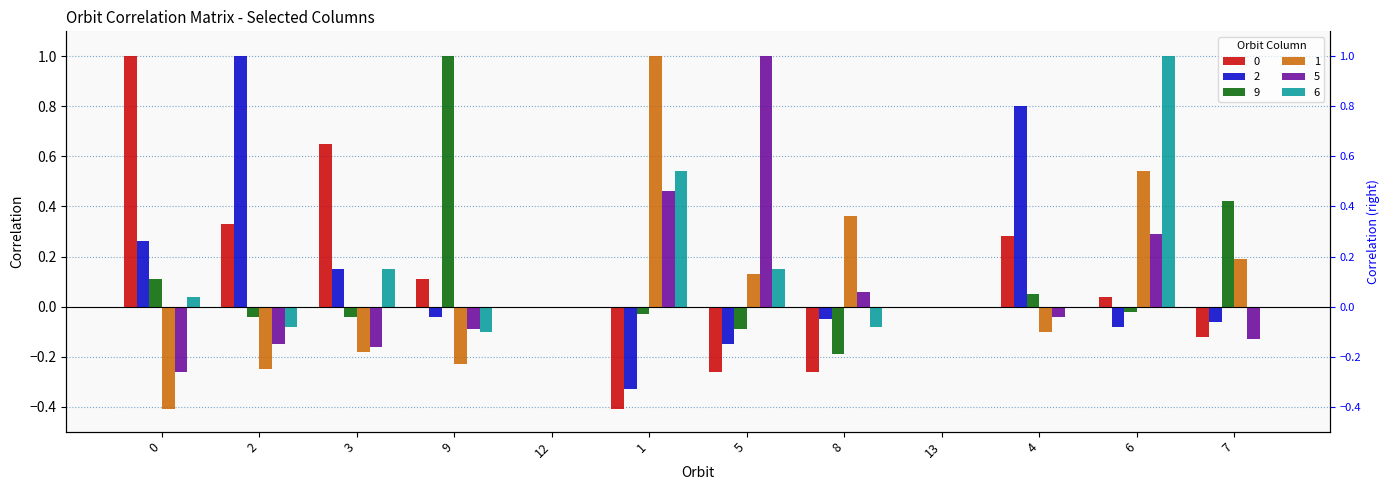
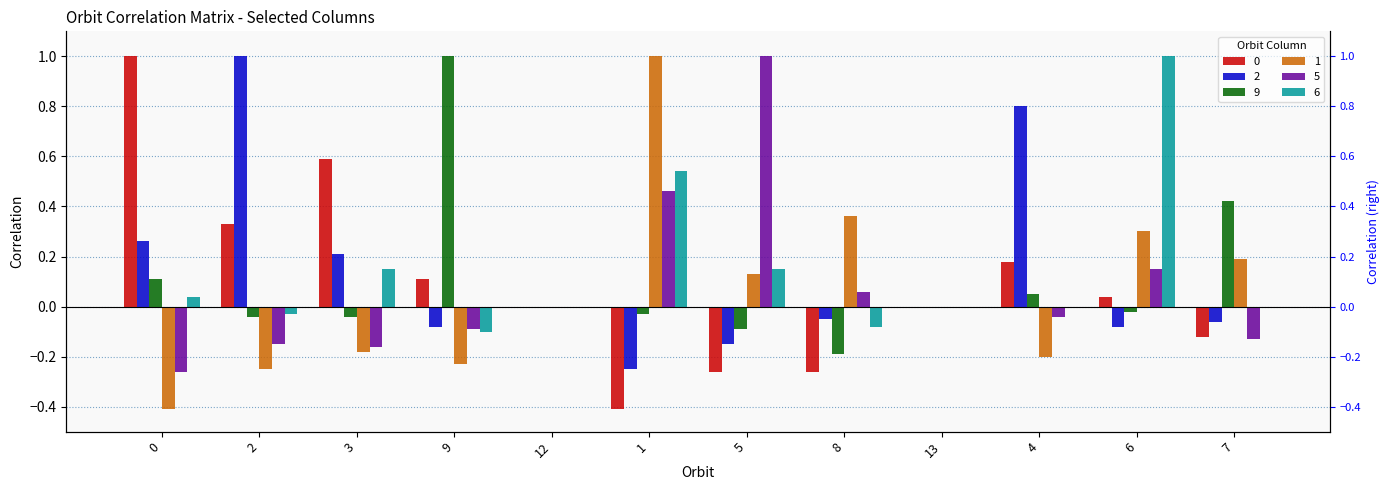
  {
    "0": {
      "0": 1.00,
      "2": 0.33,
-     "3": 0.65,
+     "3": 0.59,
      "9": 0.11,
      "12": 0.00,
      "1": -0.41,
      "5": -0.26,
      "8": -0.26,
      "13": 0.00,
-     "4": 0.28,
+     "4": 0.18,
      "6": 0.04,
      "7": -0.12
    },
    "2": {
      "0": 0.26,
      "2": 1.00,
-     "3": 0.15,
-     "9": -0.04,
+     "3": 0.21,
+     "9": -0.08,
      "12": 0.00,
-     "1": -0.33,
+     "1": -0.25,
      "5": -0.15,
      "8": -0.05,
      "13": 0.00,
      "4": 0.80,
      "6": -0.08,
      "7": -0.06
    },
    "9": {
      "0": 0.11,
      "2": -0.04,
      "3": -0.04,
      "9": 1.00,
      "12": 0.00,
      "1": -0.03,
      "5": -0.09,
      "8": -0.19,
      "13": 0.00,
      "4": 0.05,
      "6": -0.02,
      "7": 0.42
    },
    "1": {
      "0": -0.41,
      "2": -0.25,
      "3": -0.18,
      "9": -0.23,
      "12": 0.00,
      "1": 1.00,
      "5": 0.13,
      "8": 0.36,
      "13": 0.00,
-     "4": -0.1,
-     "6": 0.54,
+     "4": -0.2,
+     "6": 0.30,
      "7": 0.19
    },
    "5": {
      "0": -0.26,
      "2": -0.15,
      "3": -0.16,
      "9": -0.09,
      "12": 0.00,
      "1": 0.46,
      "5": 1.00,
      "8": 0.06,
      "13": 0.00,
      "4": -0.04,
-     "6": 0.29,
+     "6": 0.15,
      "7": -0.13
    },
    "6": {
      "0": 0.04,
-     "2": -0.08,
+     "2": -0.03,
      "3": 0.15,
      "9": -0.10,
      "12": 0.00,
      "1": 0.54,
      "5": 0.15,
      "8": -0.08,
      "13": 0.00,
      "4": 0.00,
      "6": 1.00,
      "7": 0.00
    }
  }
